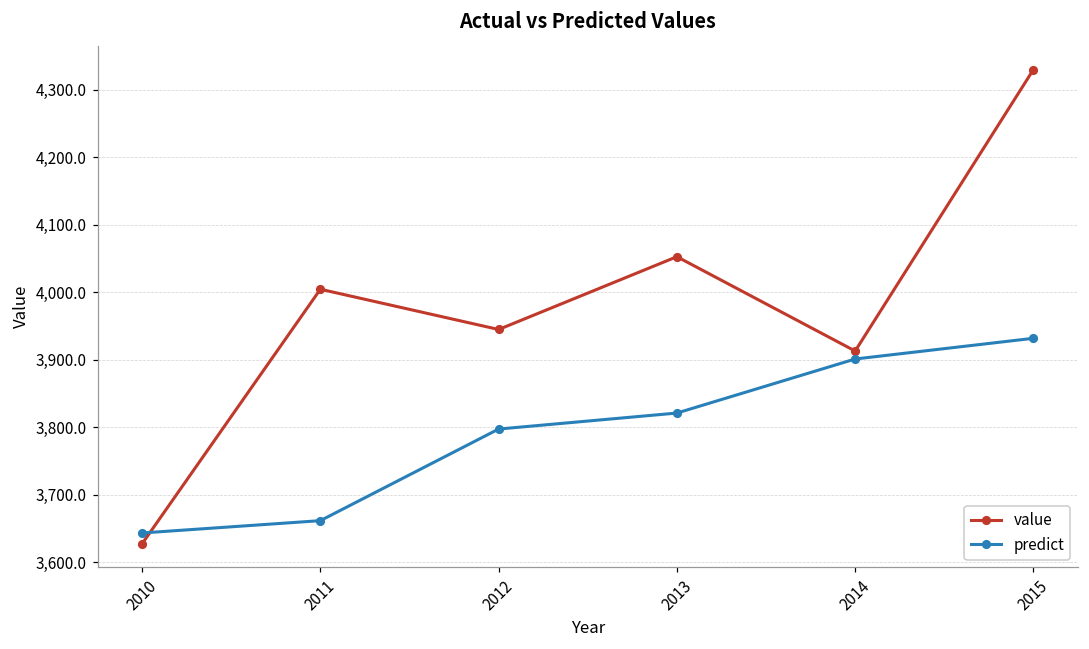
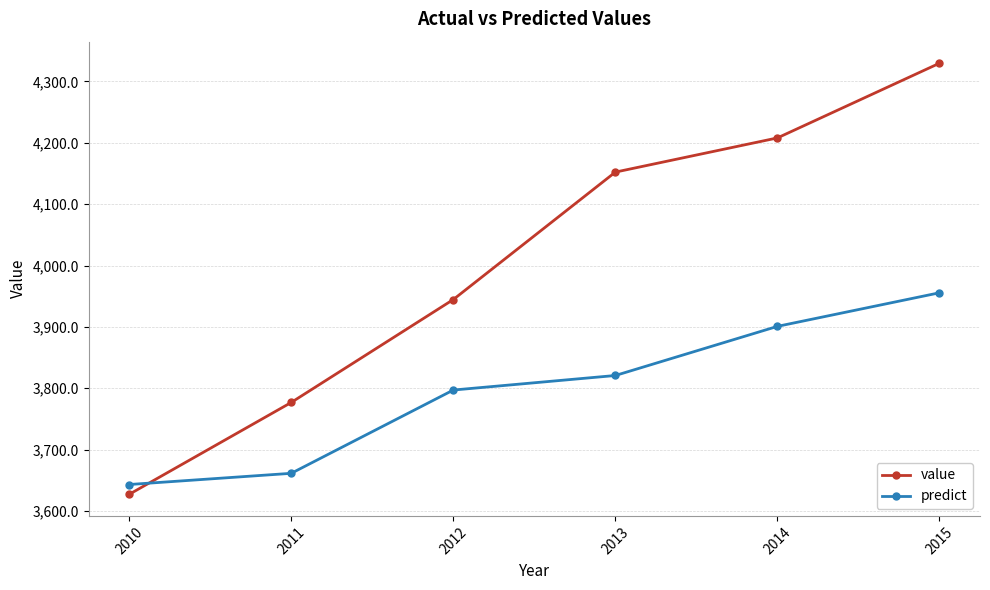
  {
    "value": {
      "2010": "3,630",
-     "2011": "4,000",
+     "2011": "3,780",
      "2012": "3,940",
-     "2013": "4,050",
-     "2014": "3,910",
+     "2013": "4,150",
+     "2014": "4,210",
      "2015": "4,330"
    },
    "predict": {
      "2010": "3,640",
      "2011": "3,660",
      "2012": "3,800",
      "2013": "3,820",
      "2014": "3,900",
-     "2015": "3,930"
+     "2015": "3,960"
    }
  }
